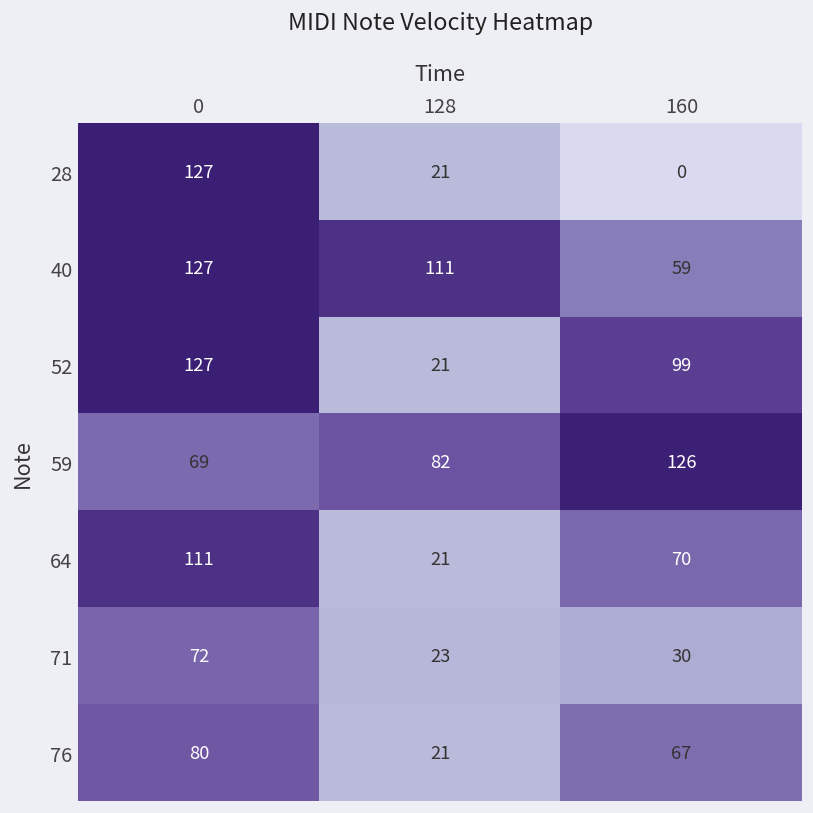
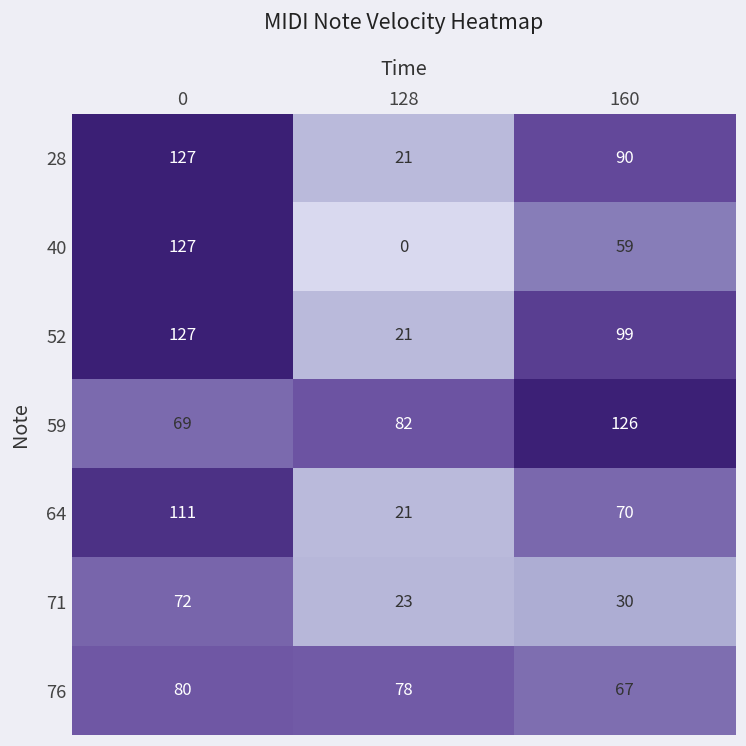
  {
    "28": {
      "0": 127,
      "128": 21,
-     "160": 0
+     "160": 90
    },
    "40": {
      "0": 127,
-     "128": 111,
+     "128": 0,
      "160": 59
    },
    "52": {
      "0": 127,
      "128": 21,
      "160": 99
    },
    "59": {
      "0": 69,
      "128": 82,
      "160": 126
    },
    "64": {
      "0": 111,
      "128": 21,
      "160": 70
    },
    "71": {
      "0": 72,
      "128": 23,
      "160": 30
    },
    "76": {
      "0": 80,
-     "128": 21,
+     "128": 78,
      "160": 67
    }
  }
